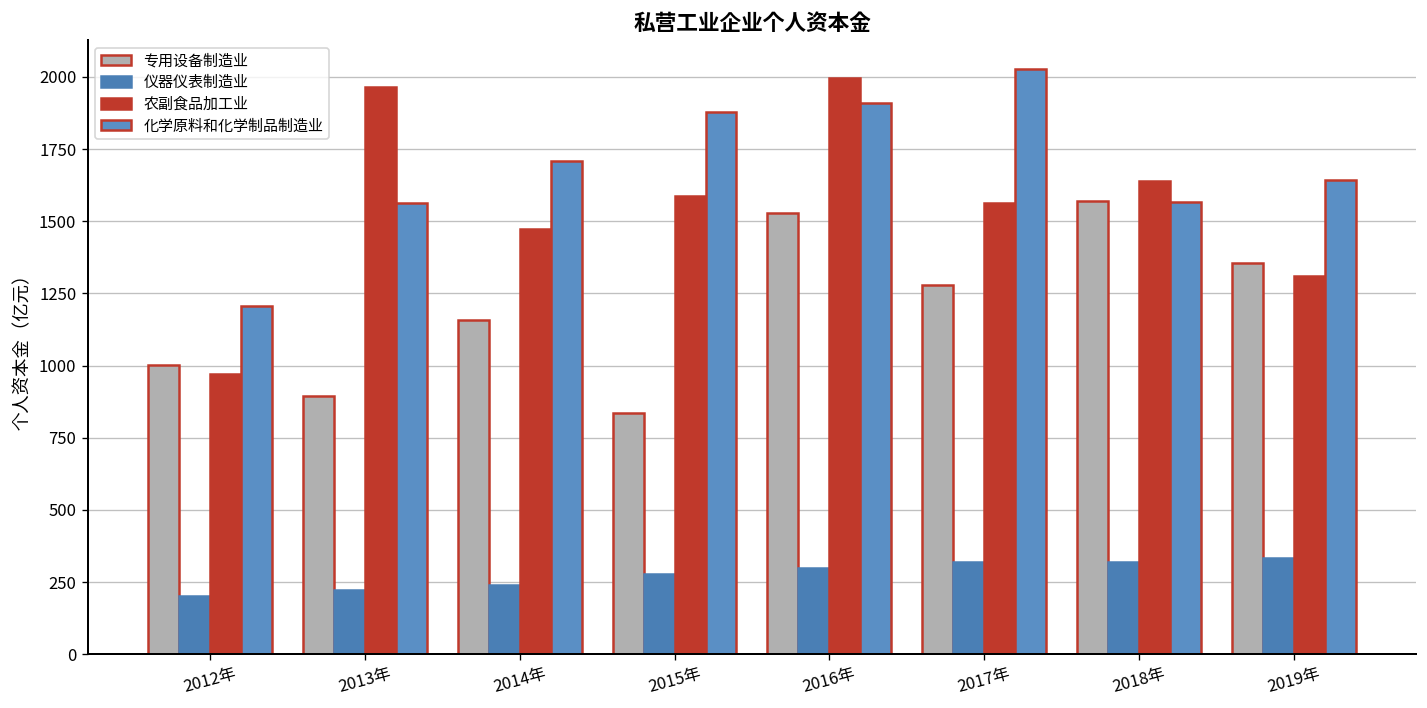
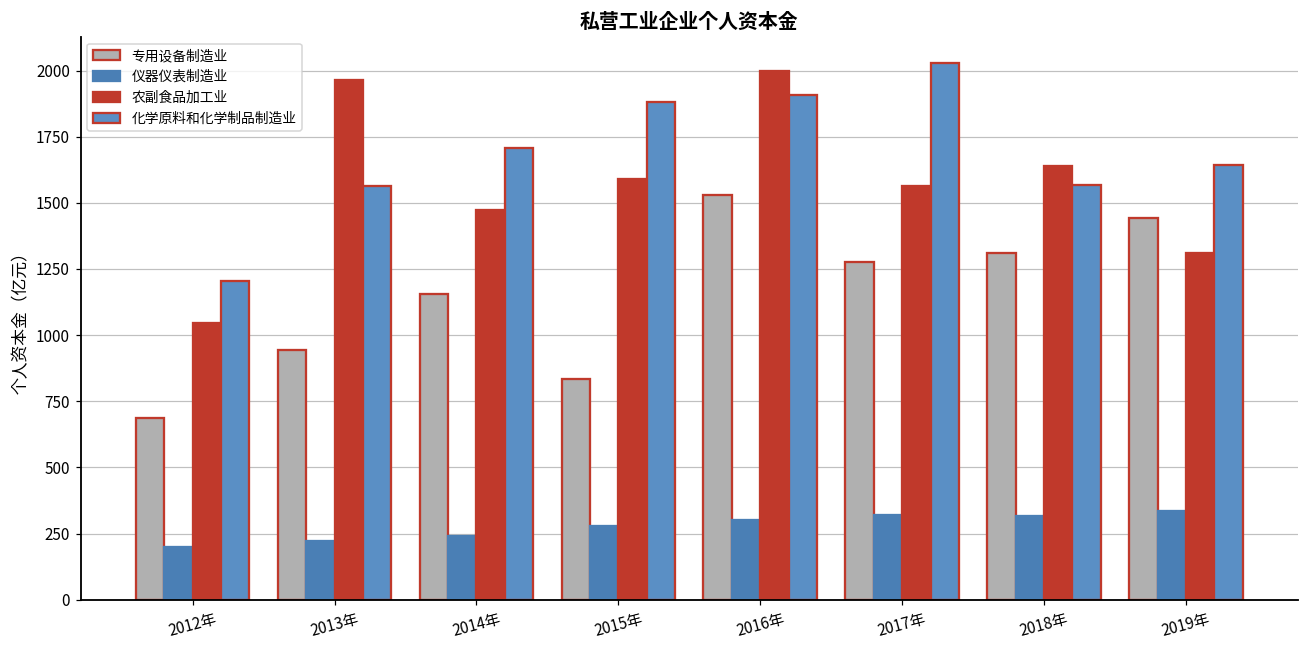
  {
    "专用设备制造业": {
-     "2012年": 1000,
-     "2013年": 890,
+     "2012年": 690,
+     "2013年": 940,
      "2014年": 1160,
      "2015年": 840,
      "2016年": 1530,
      "2017年": 1280,
-     "2018年": 1570,
-     "2019年": 1360
+     "2018年": 1310,
+     "2019年": 1440
    },
    "农副食品加工业": {
-     "2012年": 970,
+     "2012年": 1050,
      "2013年": 1960,
      "2014年": 1470,
      "2015年": 1590,
      "2016年": 2000,
      "2017年": 1560,
      "2018年": 1640,
      "2019年": 1310
    }
  }
